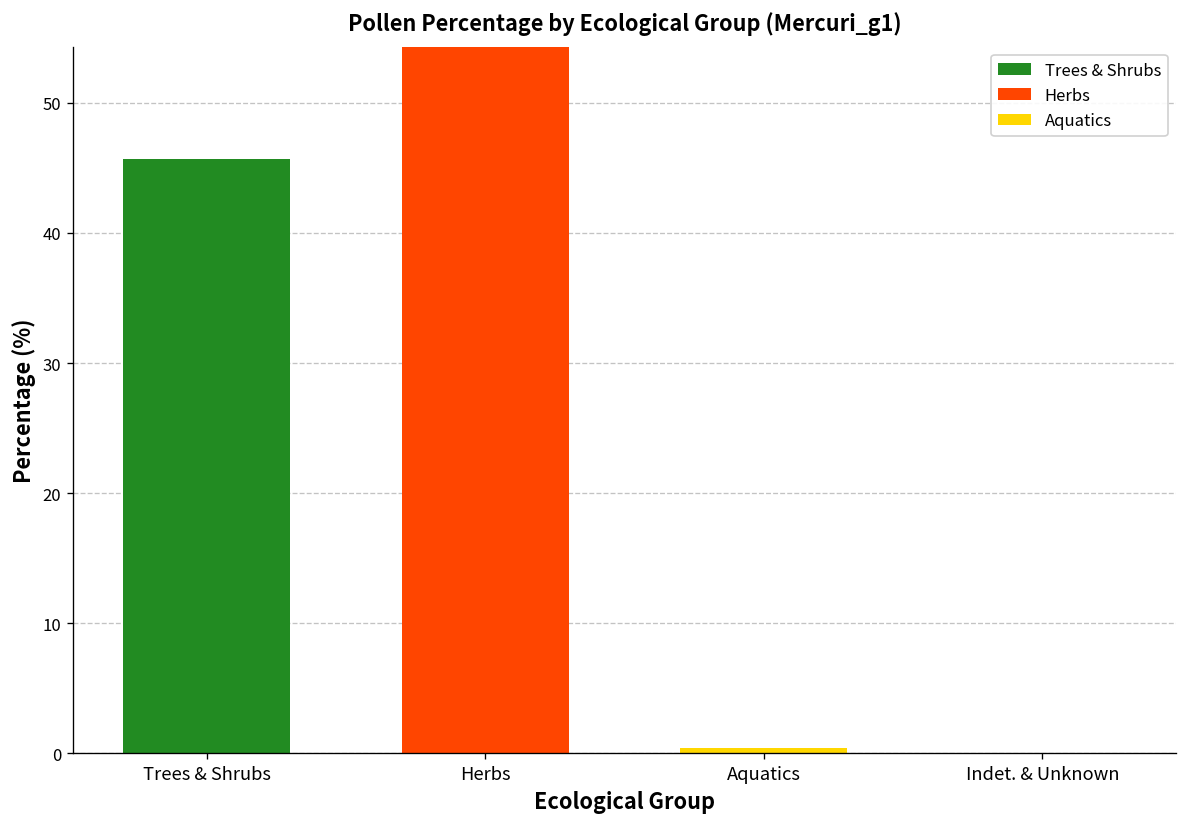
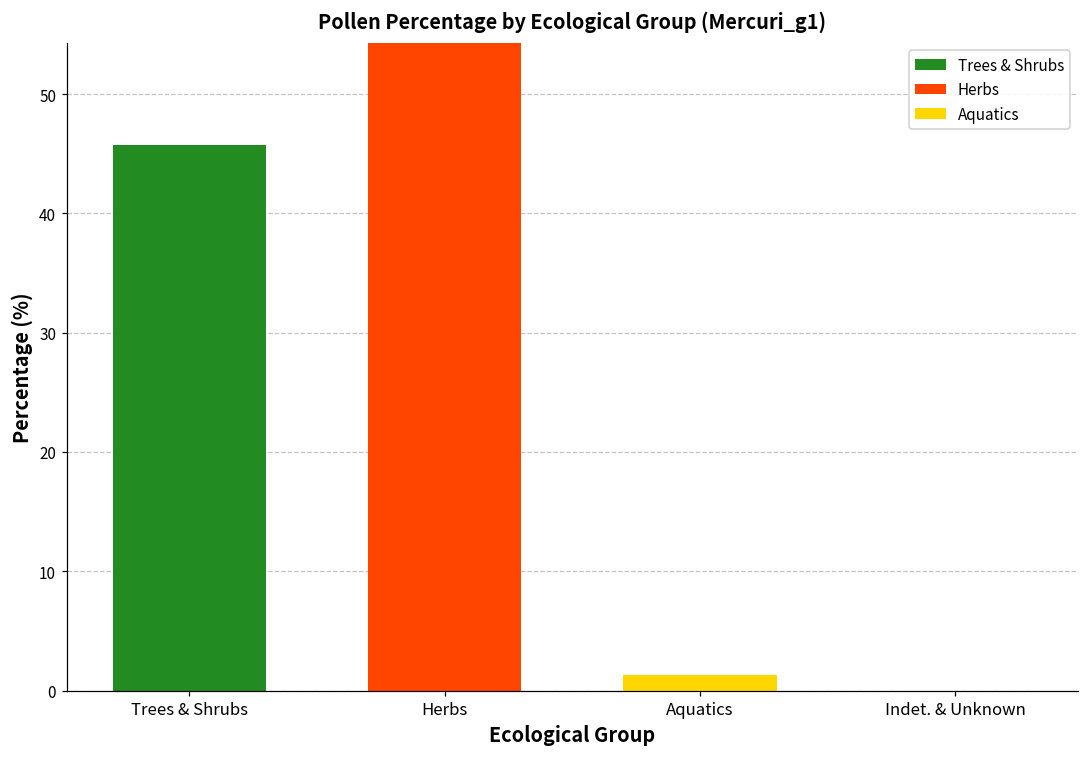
  {
    "Aquatics": {
      "Trees & Shrubs": 0.0,
      "Herbs": 0.0,
-     "Aquatics": 0.4,
+     "Aquatics": 1.3,
      "Indet. & Unknown": 0.0
    }
  }
